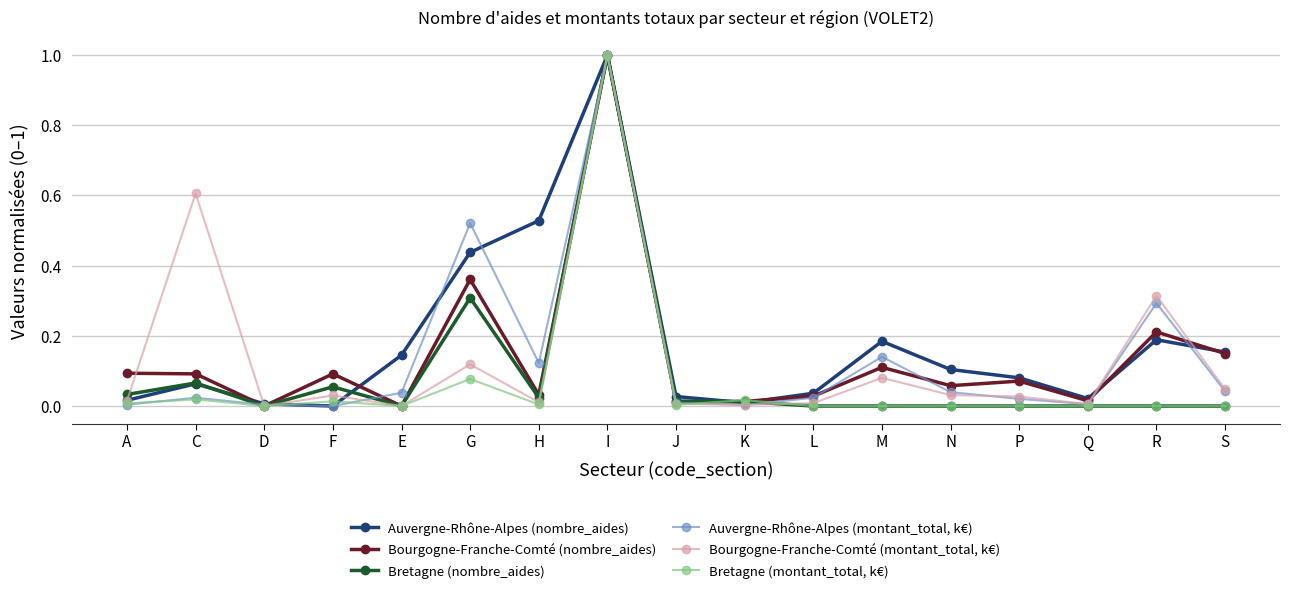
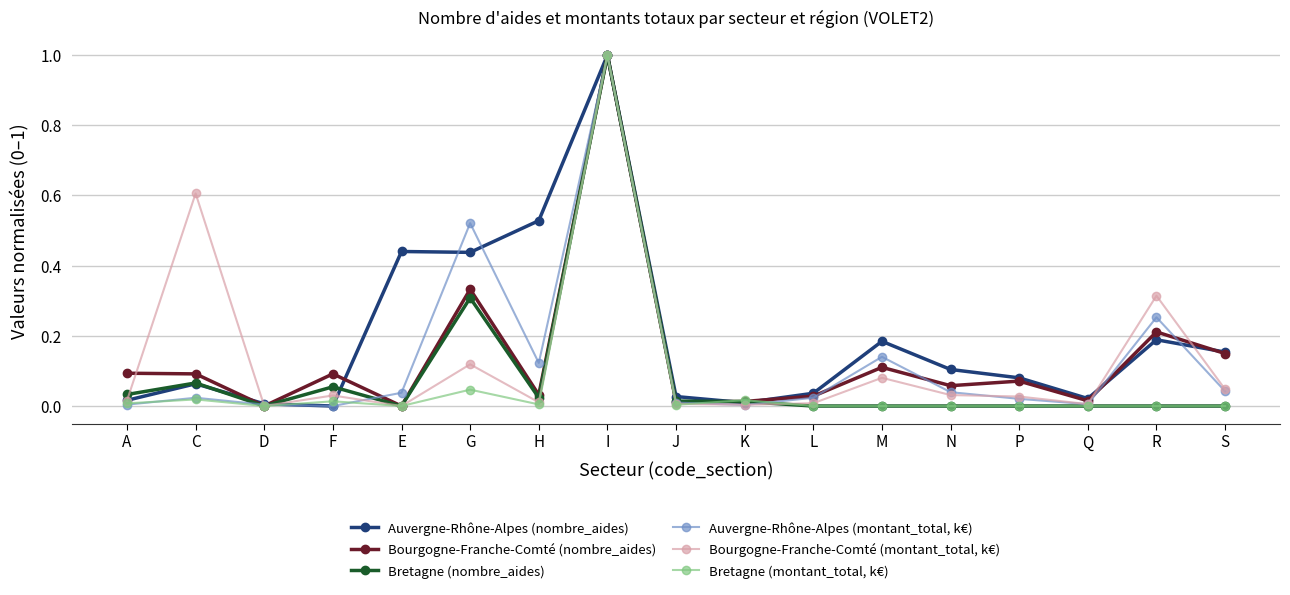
  {
    "Auvergne-Rhône-Alpes (nombre_aides)": {
-     "E": 0.14,
+     "E": 0.44,
      "G": 0.44,
      "H": 0.53,
      "J": 0.03,
      "L": 0.04,
      "M": 0.18,
      "N": 0.10,
      "P": 0.08,
      "R": 0.19
    },
    "Bourgogne-Franche-Comté (nombre_aides)": {
      "A": 0.09,
      "C": 0.09,
      "F": 0.09,
-     "G": 0.36,
+     "G": 0.33,
      "H": 0.03,
      "M": 0.11,
      "N": 0.06,
      "P": 0.07,
      "R": 0.21
    },
    "Bretagne (nombre_aides)": {
      "A": 0.03,
      "F": 0.05,
      "G": 0.31,
      "H": 0.02
    },
    "Auvergne-Rhône-Alpes (montant_total, k€)": {
      "E": 0.04,
      "G": 0.52,
      "H": 0.12,
      "M": 0.14,
      "N": 0.04,
-     "R": 0.29
+     "R": 0.25
    },
    "Bourgogne-Franche-Comté (montant_total, k€)": {
      "C": 0.61,
      "F": 0.03,
      "G": 0.12,
      "L": 0.01,
      "M": 0.08,
      "N": 0.03,
      "R": 0.31
    },
    "Bretagne (montant_total, k€)": {
      "F": 0.01,
-     "G": 0.08
+     "G": 0.05
    }
  }
